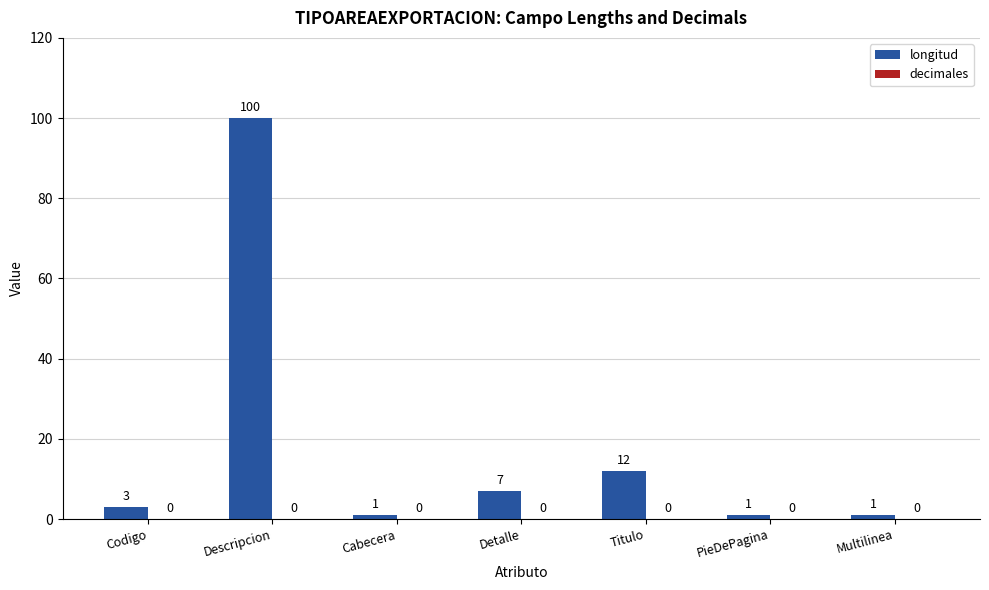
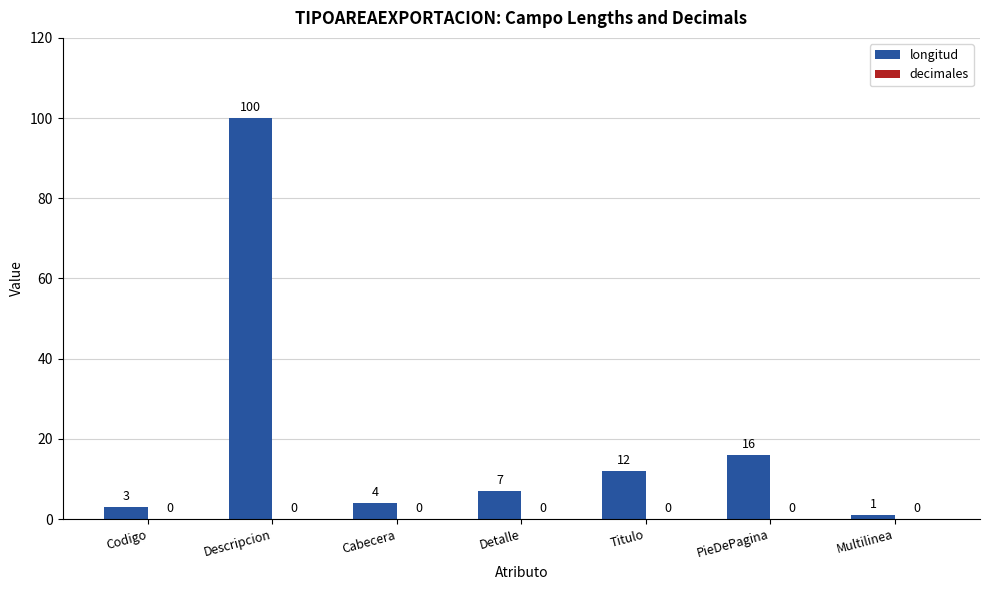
  {
    "longitud": {
      "Codigo": 3,
      "Descripcion": 100,
-     "Cabecera": 1,
+     "Cabecera": 4,
      "Detalle": 7,
      "Titulo": 12,
-     "PieDePagina": 1,
+     "PieDePagina": 16,
      "Multilinea": 1
    },
    "decimales": {
      "Codigo": 0,
      "Descripcion": 0,
      "Cabecera": 0,
      "Detalle": 0,
      "Titulo": 0,
      "PieDePagina": 0,
      "Multilinea": 0
    }
  }
